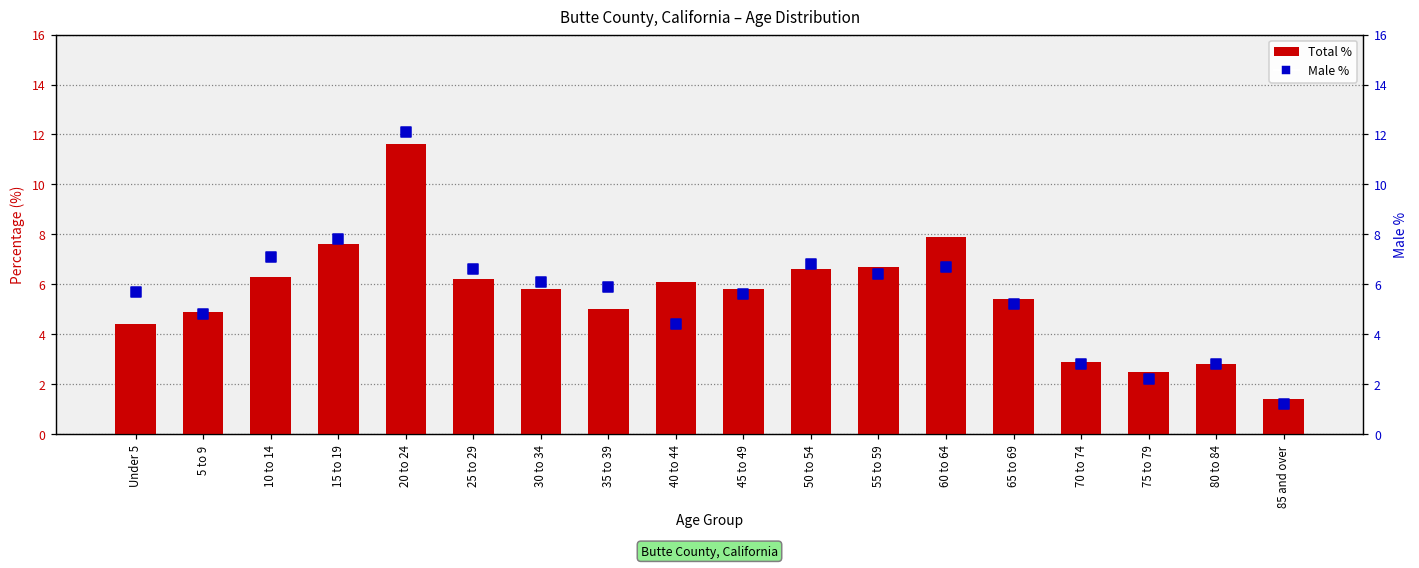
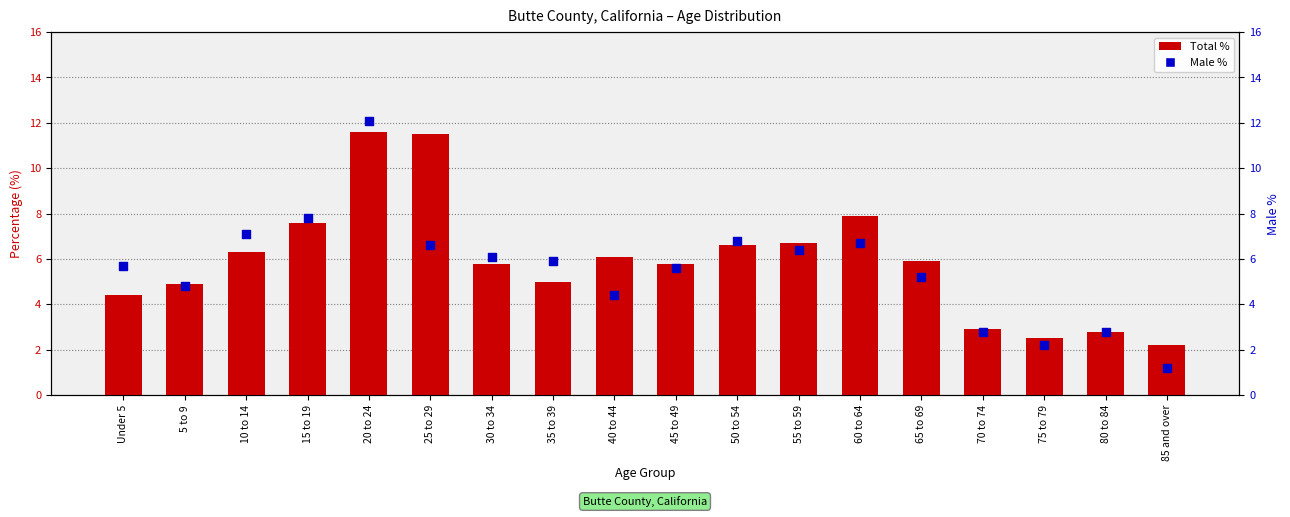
  {
    "Total %": {
      "Under 5": 4.4,
      "5 to 9": 4.9,
      "10 to 14": 6.3,
      "15 to 19": 7.6,
      "20 to 24": 11.6,
-     "25 to 29": 6.2,
+     "25 to 29": 11.5,
      "30 to 34": 5.8,
      "35 to 39": 5.0,
      "40 to 44": 6.1,
      "45 to 49": 5.8,
      "50 to 54": 6.6,
      "55 to 59": 6.7,
      "60 to 64": 7.9,
-     "65 to 69": 5.4,
+     "65 to 69": 5.9,
      "70 to 74": 2.9,
      "75 to 79": 2.5,
      "80 to 84": 2.8,
-     "85 and over": 1.4
+     "85 and over": 2.2
    }
  }
